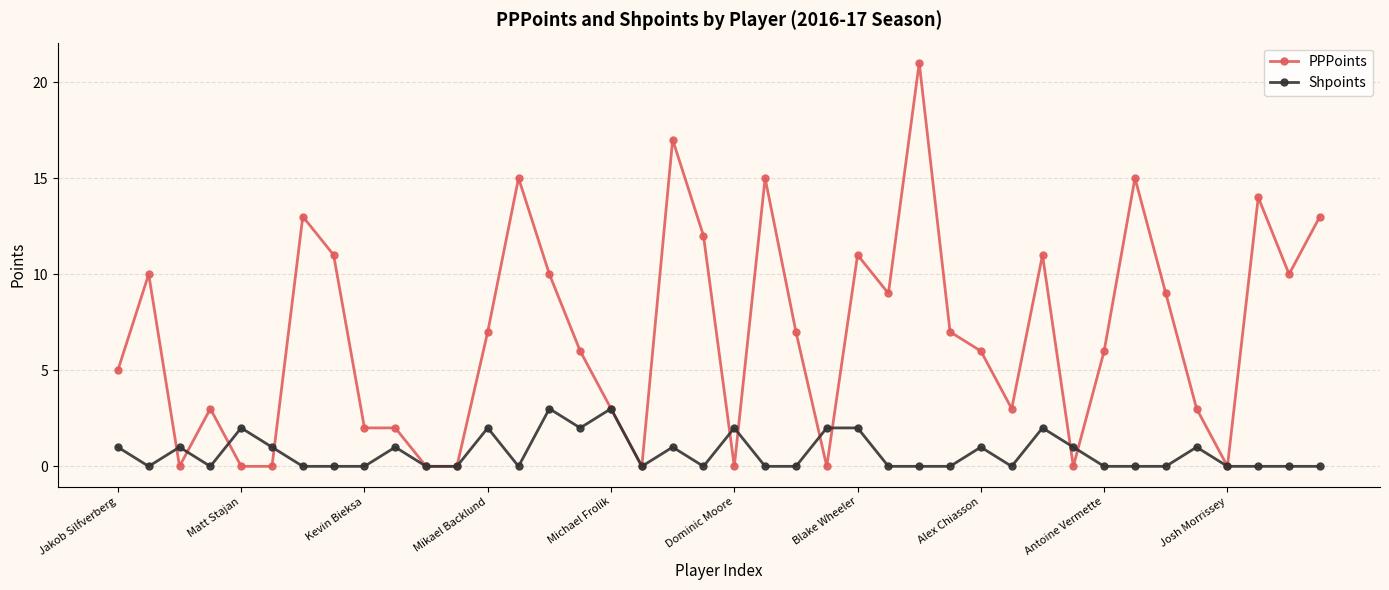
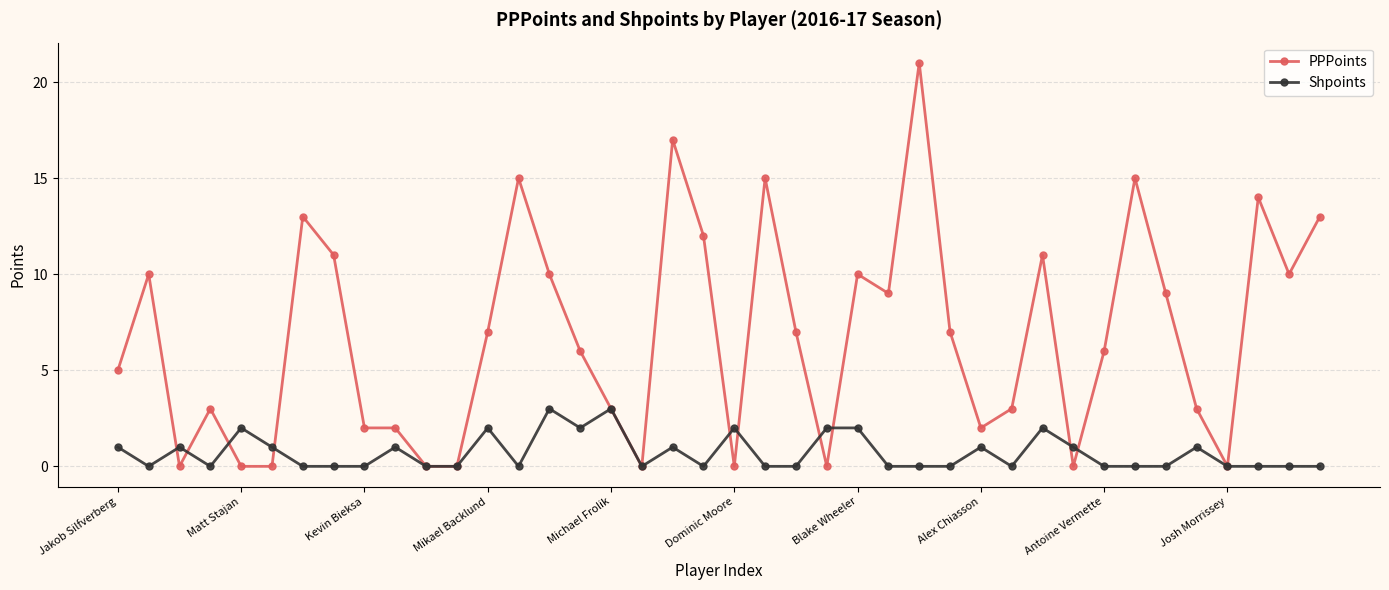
  {
    "PPPoints": {
      "Jakob Silfverberg": 5,
      "Matt Stajan": 0,
      "Kevin Bieksa": 2,
      "Mikael Backlund": 7,
      "Dominic Moore": 0,
-     "Blake Wheeler": 11,
-     "Alex Chiasson": 6,
+     "Blake Wheeler": 10,
+     "Alex Chiasson": 2,
      "Antoine Vermette": 6
    },
    "Shpoints": {
      "Jakob Silfverberg": 1,
      "Matt Stajan": 2,
      "Kevin Bieksa": 0,
      "Mikael Backlund": 2,
      "Dominic Moore": 2,
      "Blake Wheeler": 2,
      "Alex Chiasson": 1,
      "Antoine Vermette": 0
    }
  }
